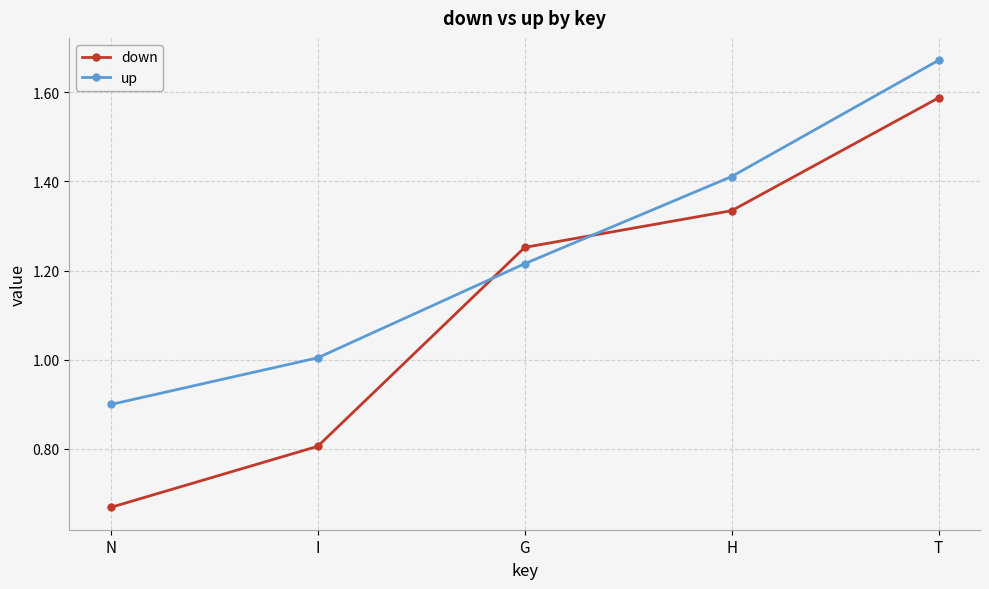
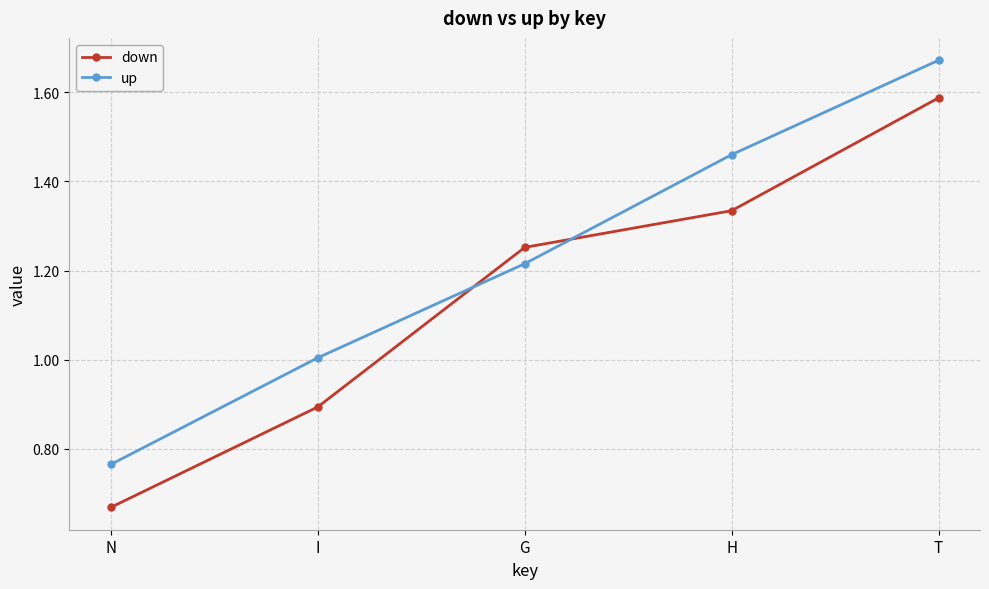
  {
    "down": {
      "N": 0.67,
-     "I": 0.81,
+     "I": 0.89,
      "G": 1.25,
      "H": 1.33,
      "T": 1.59
    },
    "up": {
-     "N": 0.90,
+     "N": 0.76,
      "I": 1.00,
      "G": 1.22,
-     "H": 1.41,
+     "H": 1.46,
      "T": 1.67
    }
  }
